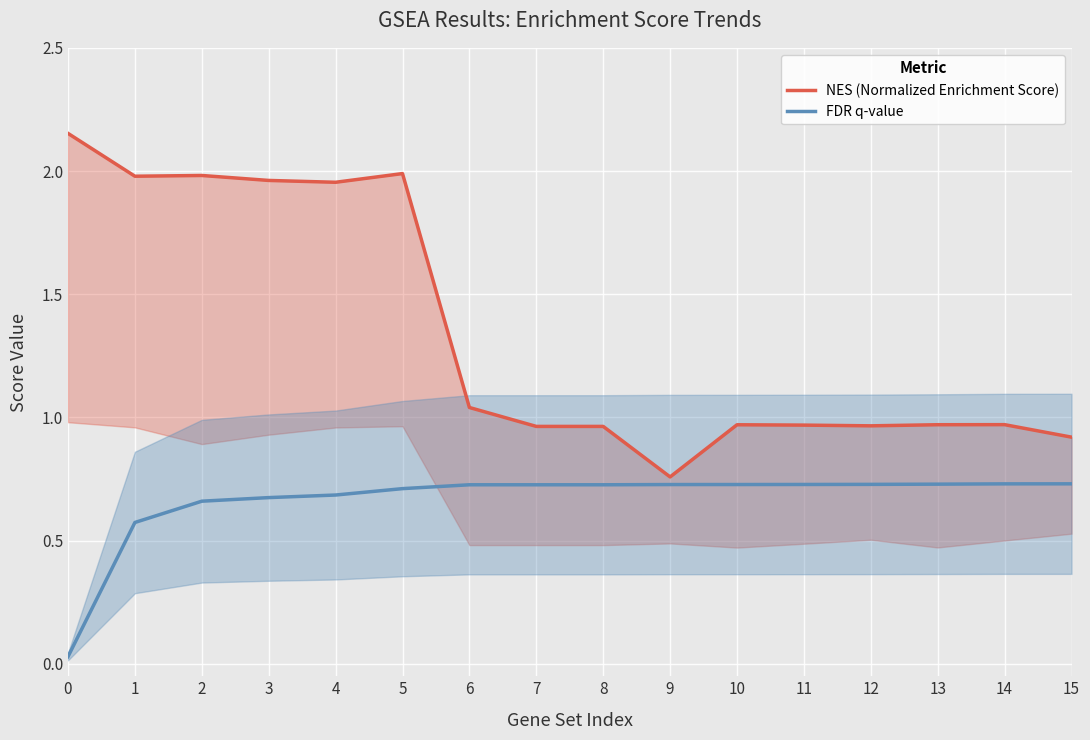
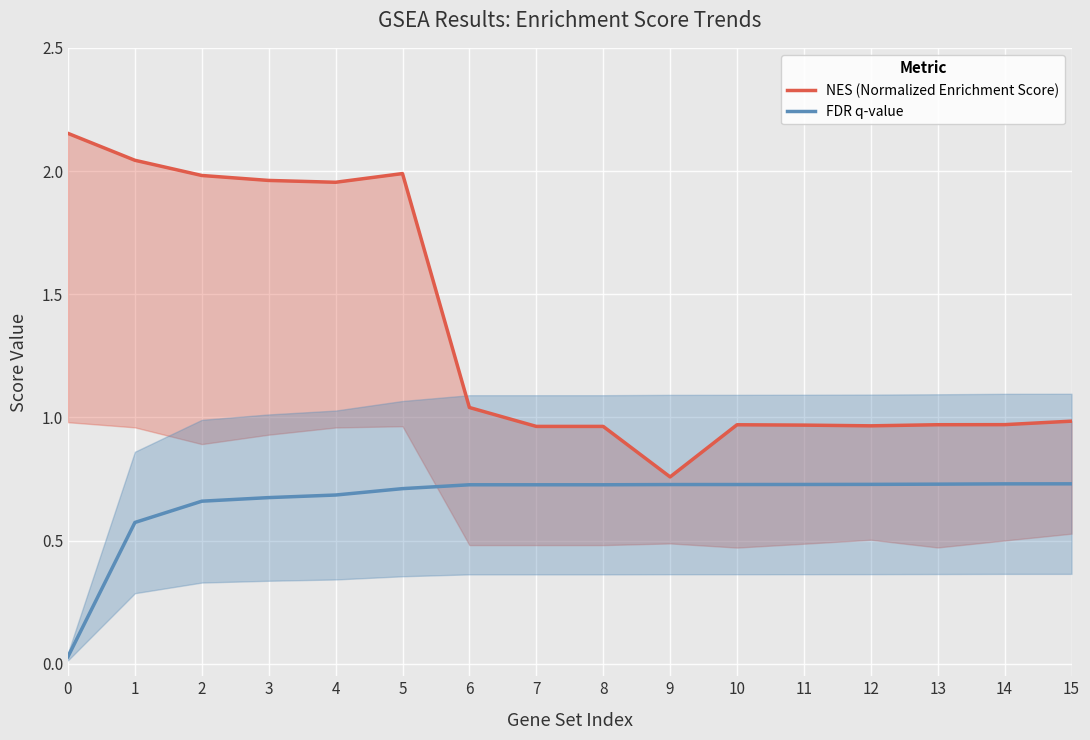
  {
    "NES (Normalized Enrichment Score)": {
      "0": 2.15,
-     "1": 1.98,
+     "1": 2.04,
      "2": 1.98,
      "3": 1.96,
      "4": 1.95,
      "5": 1.99,
      "6": 1.04,
      "7": 0.96,
      "8": 0.96,
      "9": 0.76,
      "10": 0.97,
      "11": 0.97,
      "12": 0.97,
      "13": 0.97,
      "14": 0.97,
-     "15": 0.92
+     "15": 0.99
    }
  }
